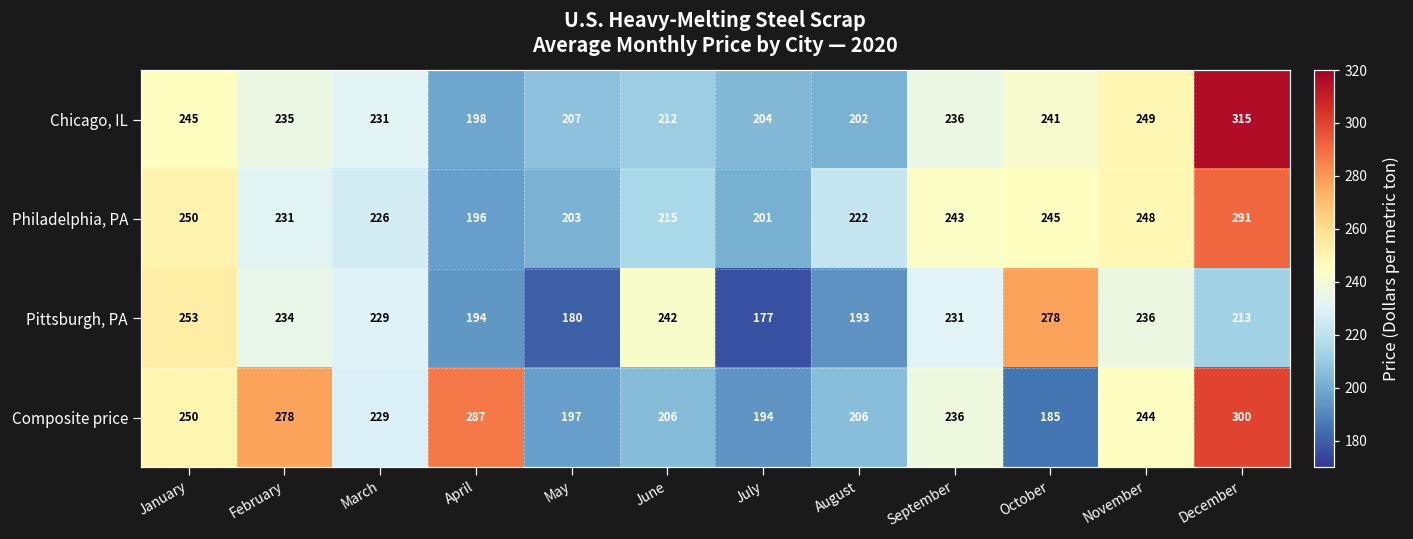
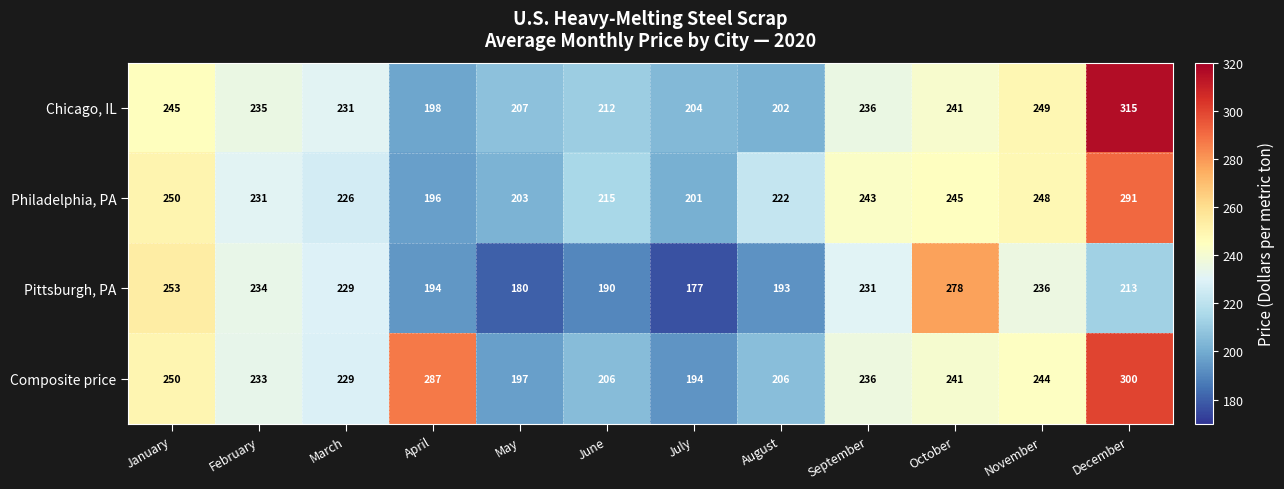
  {
    "Chicago, IL": {
      "January": 245,
      "February": 235,
      "March": 231,
      "April": 198,
      "May": 207,
      "June": 212,
      "July": 204,
      "August": 202,
      "September": 236,
      "October": 241,
      "November": 249,
      "December": 315
    },
    "Philadelphia, PA": {
      "January": 250,
      "February": 231,
      "March": 226,
      "April": 196,
      "May": 203,
      "June": 215,
      "July": 201,
      "August": 222,
      "September": 243,
      "October": 245,
      "November": 248,
      "December": 291
    },
    "Pittsburgh, PA": {
      "January": 253,
      "February": 234,
      "March": 229,
      "April": 194,
      "May": 180,
-     "June": 242,
+     "June": 190,
      "July": 177,
      "August": 193,
      "September": 231,
      "October": 278,
      "November": 236,
      "December": 213
    },
    "Composite price": {
      "January": 250,
-     "February": 278,
+     "February": 233,
      "March": 229,
      "April": 287,
      "May": 197,
      "June": 206,
      "July": 194,
      "August": 206,
      "September": 236,
-     "October": 185,
+     "October": 241,
      "November": 244,
      "December": 300
    }
  }
